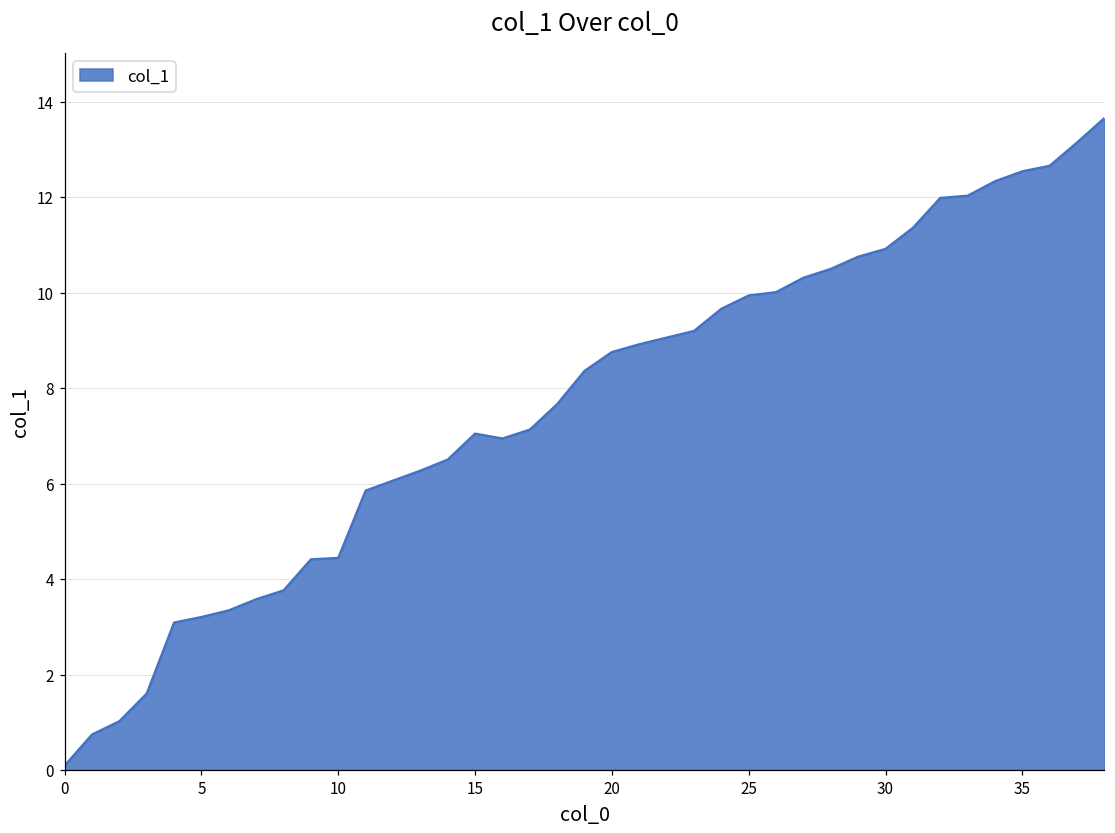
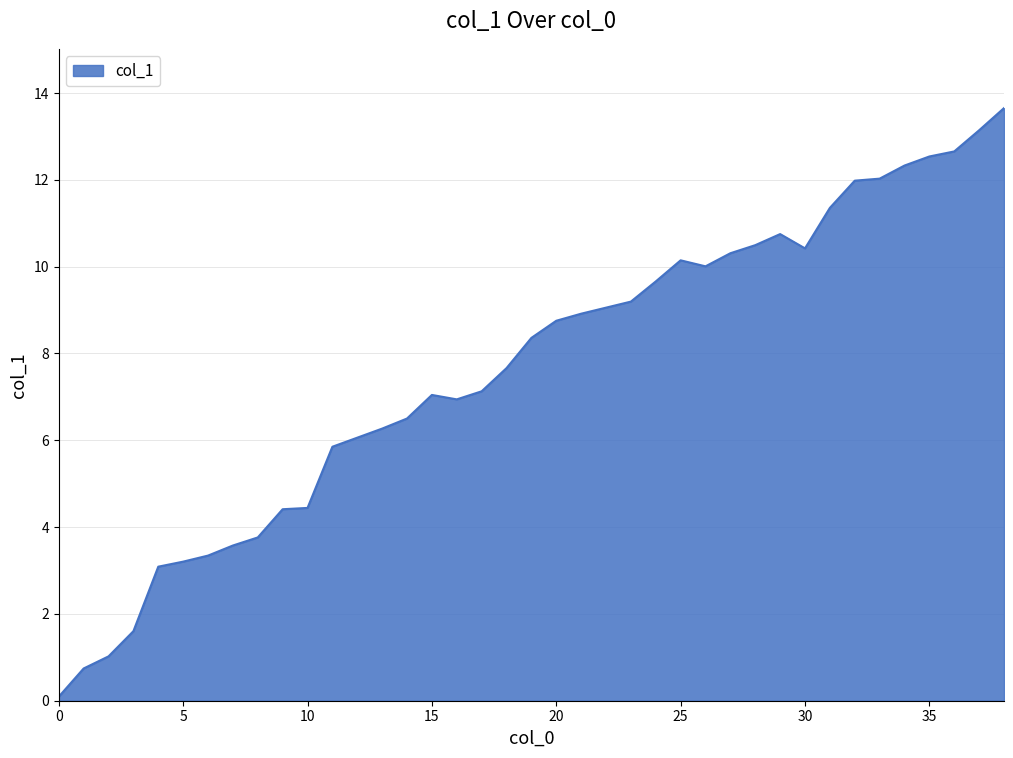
  {
    "0": 0.1,
    "5": 3.2,
    "10": 4.4,
    "15": 7.0,
    "20": 8.8,
-   "25": 9.9,
-   "30": 10.9,
+   "25": 10.1,
+   "30": 10.4,
    "35": 12.5
  }
